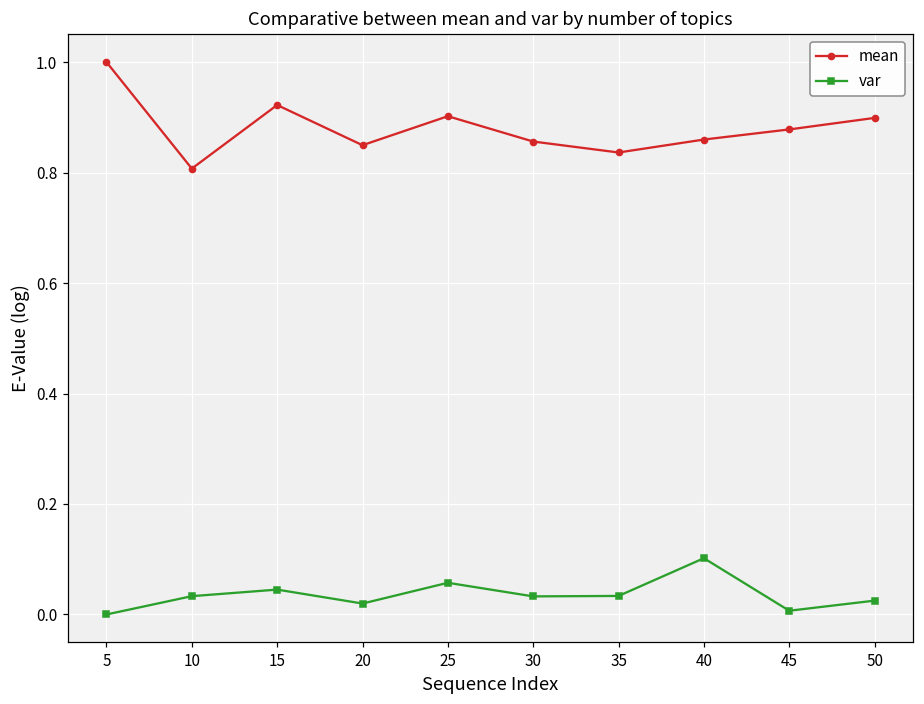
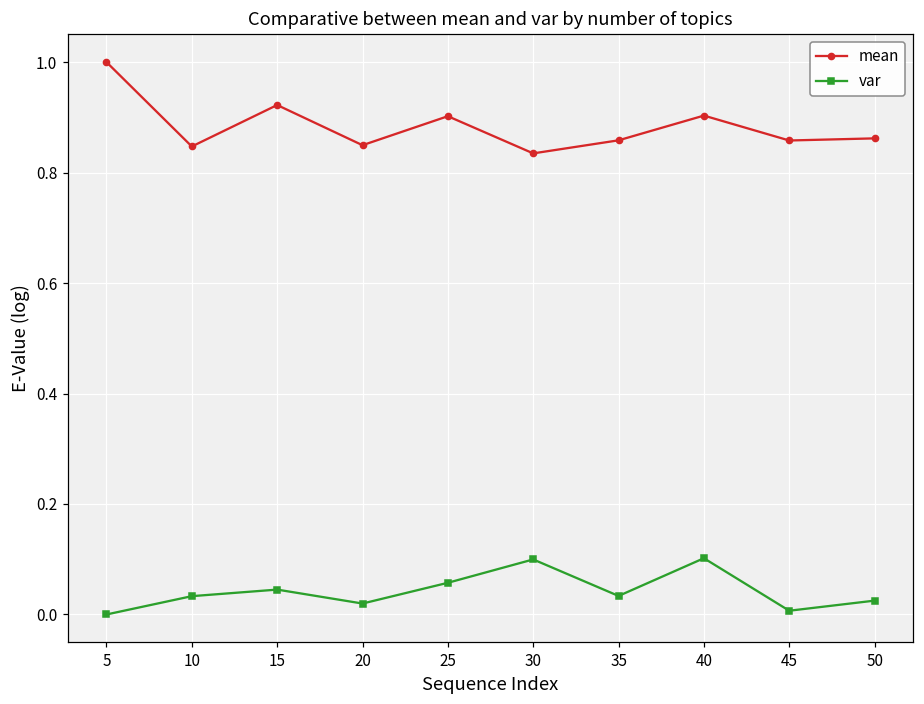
  {
    "mean": {
      "5": 1.00,
-     "10": 0.81,
+     "10": 0.85,
      "15": 0.92,
      "20": 0.85,
      "25": 0.90,
-     "30": 0.86,
-     "35": 0.84,
-     "40": 0.86,
-     "45": 0.88,
-     "50": 0.90
+     "30": 0.83,
+     "35": 0.86,
+     "40": 0.90,
+     "45": 0.86,
+     "50": 0.86
    },
    "var": {
      "5": 0.00,
      "10": 0.03,
      "15": 0.05,
      "20": 0.02,
      "25": 0.06,
-     "30": 0.03,
+     "30": 0.10,
      "35": 0.03,
      "40": 0.10,
      "45": 0.01,
      "50": 0.03
    }
  }
